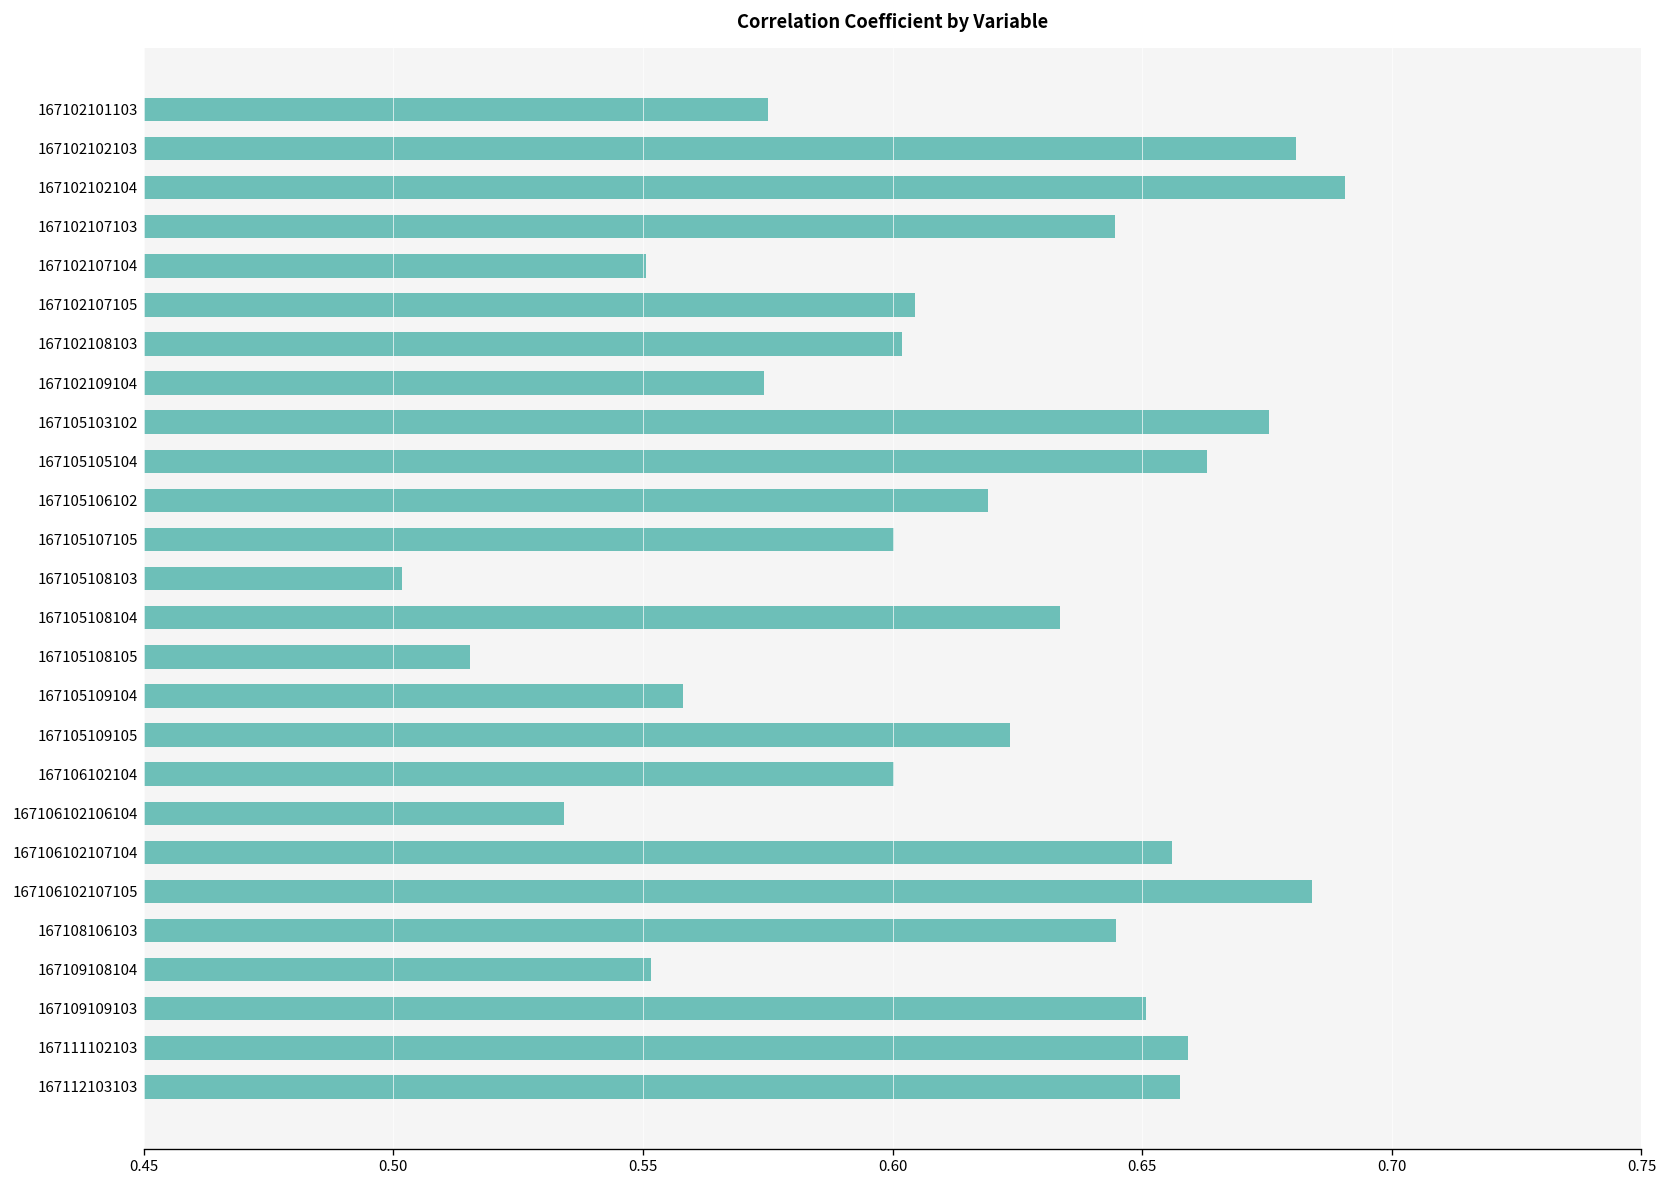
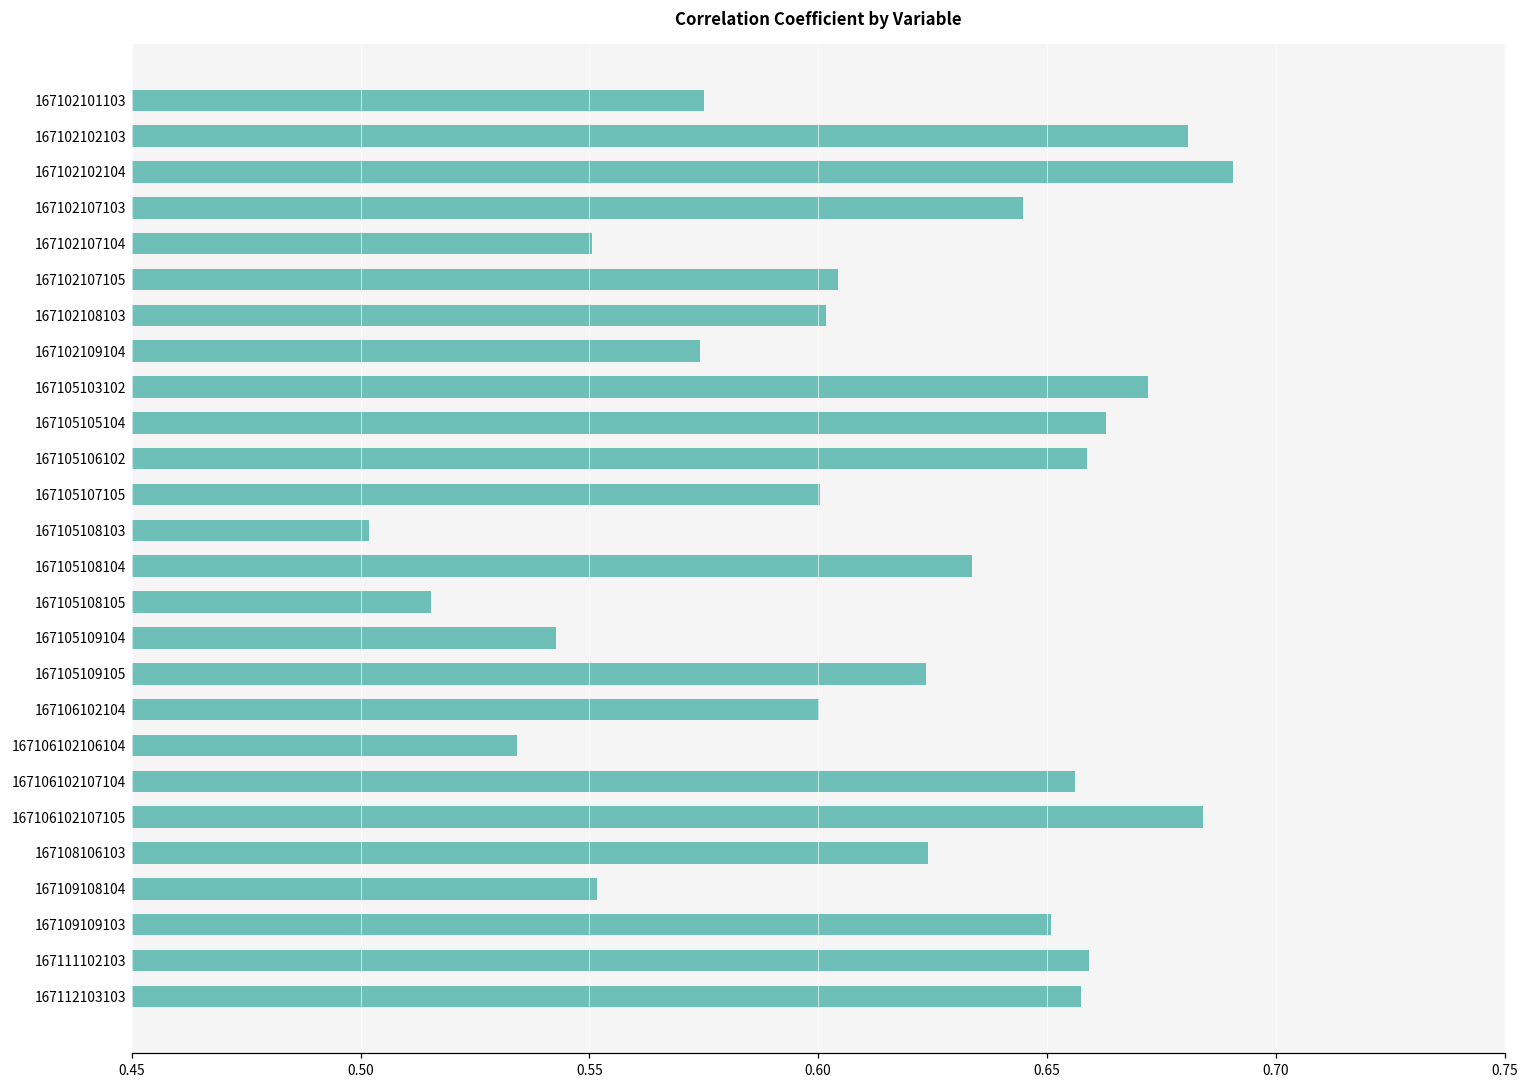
  {
    "167102101103": 0.575,
    "167102102103": 0.681,
    "167102102104": 0.691,
    "167102107103": 0.645,
    "167102107104": 0.551,
    "167102107105": 0.604,
    "167102108103": 0.602,
    "167102109104": 0.574,
-   "167105103102": 0.675,
+   "167105103102": 0.672,
    "167105105104": 0.663,
-   "167105106102": 0.619,
+   "167105106102": 0.659,
    "167105107105": 0.600,
    "167105108103": 0.502,
    "167105108104": 0.634,
    "167105108105": 0.515,
-   "167105109104": 0.558,
+   "167105109104": 0.543,
    "167105109105": 0.624,
    "167106102104": 0.600,
    "167106102106104": 0.534,
    "167106102107104": 0.656,
    "167106102107105": 0.684,
-   "167108106103": 0.645,
+   "167108106103": 0.624,
    "167109108104": 0.552,
    "167109109103": 0.651,
    "167111102103": 0.659,
    "167112103103": 0.658
  }
